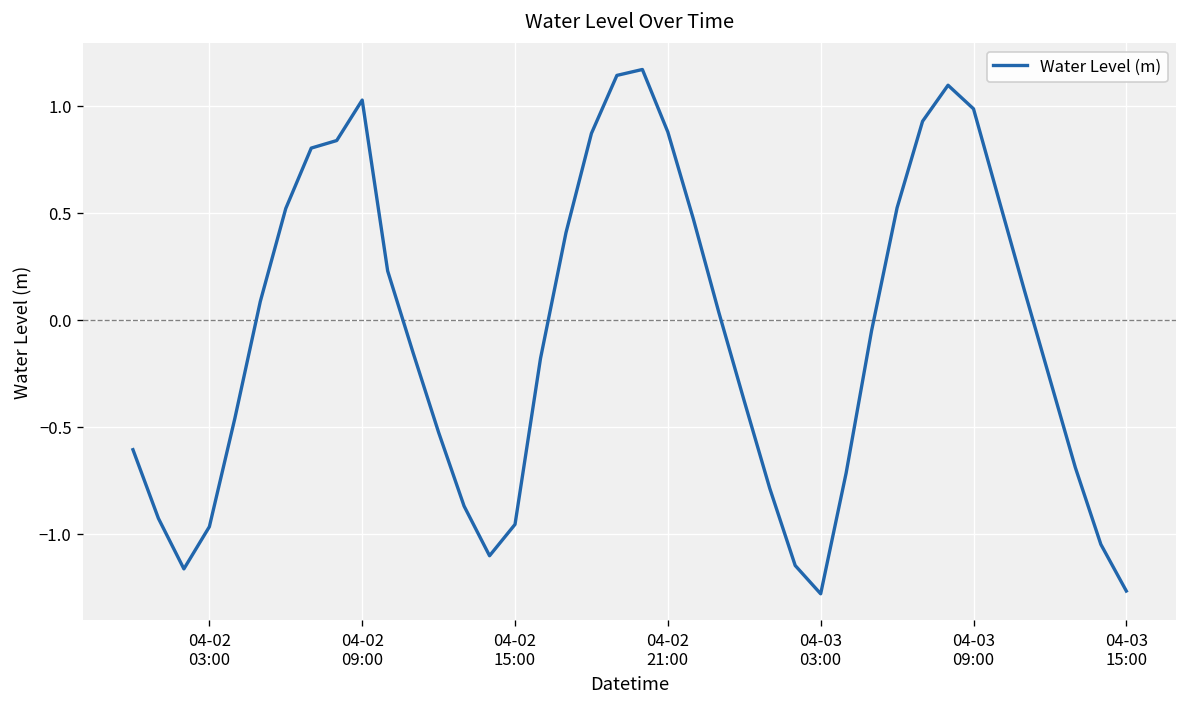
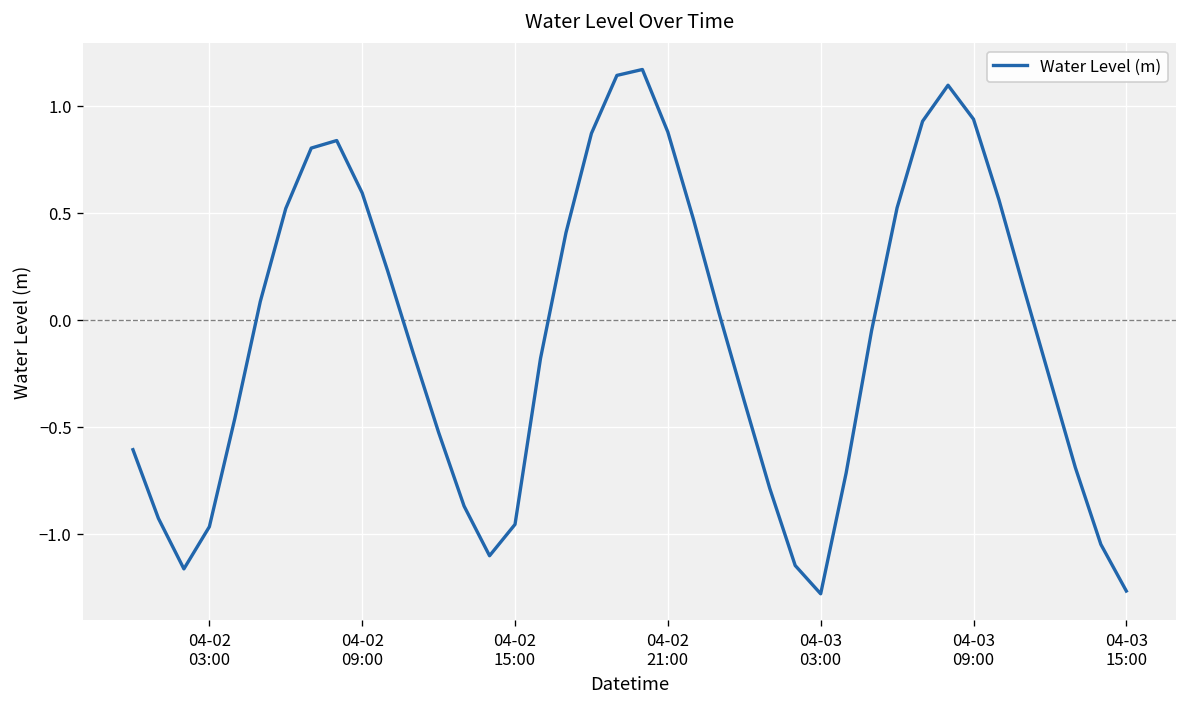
  {
    "04-02 03:00": -0.97,
-   "04-02 09:00": 1.03,
+   "04-02 09:00": 0.59,
    "04-02 15:00": -0.96,
    "04-02 21:00": 0.88,
    "04-03 03:00": -1.28,
-   "04-03 09:00": 0.99,
+   "04-03 09:00": 0.94,
    "04-03 15:00": -1.27
  }
